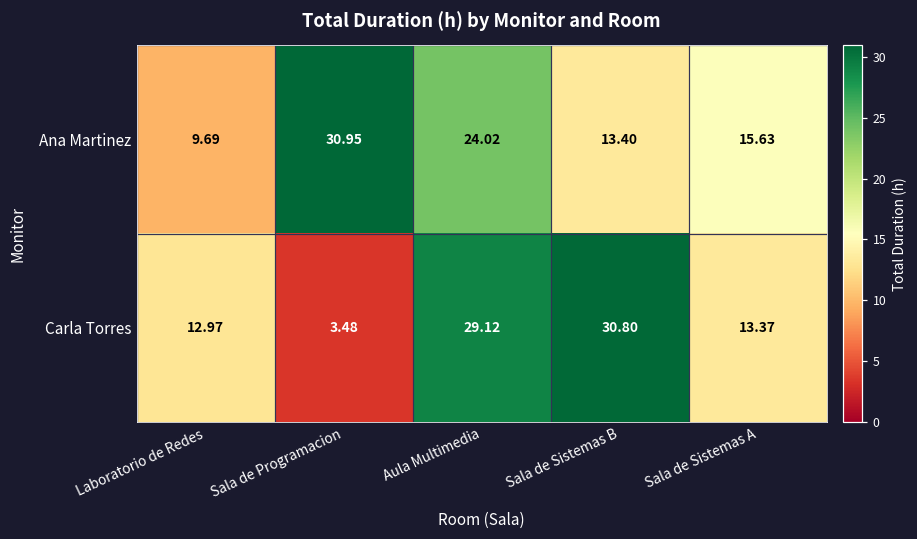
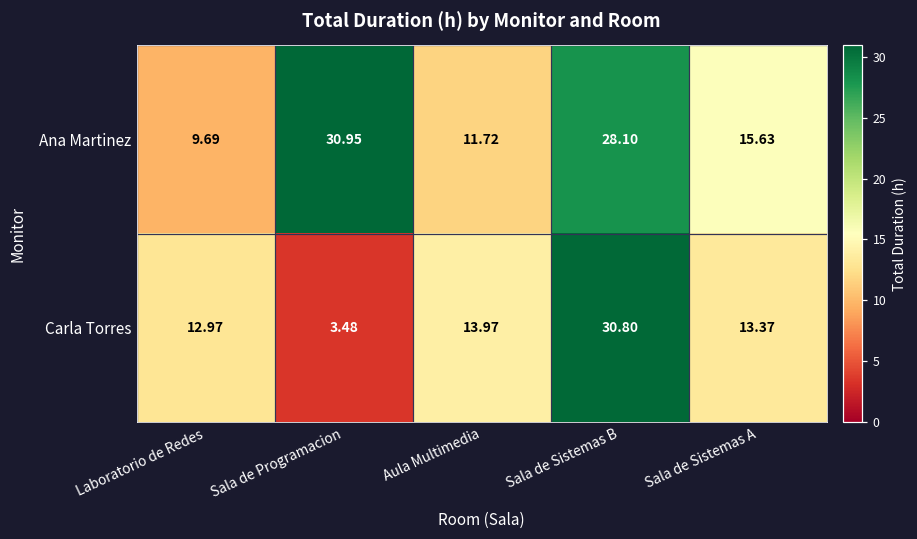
  {
    "Ana Martinez": {
      "Laboratorio de Redes": 9.69,
      "Sala de Programacion": 30.95,
-     "Aula Multimedia": 24.02,
-     "Sala de Sistemas B": 13.40,
+     "Aula Multimedia": 11.72,
+     "Sala de Sistemas B": 28.10,
      "Sala de Sistemas A": 15.63
    },
    "Carla Torres": {
      "Laboratorio de Redes": 12.97,
      "Sala de Programacion": 3.48,
-     "Aula Multimedia": 29.12,
+     "Aula Multimedia": 13.97,
      "Sala de Sistemas B": 30.80,
      "Sala de Sistemas A": 13.37
    }
  }
